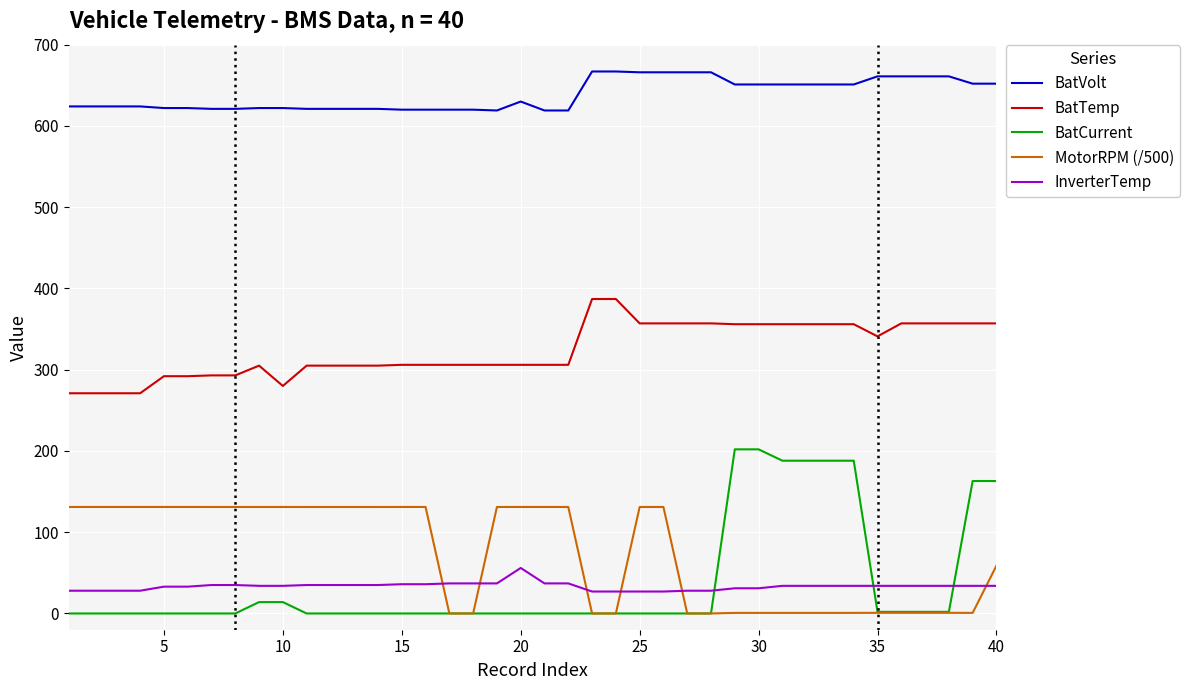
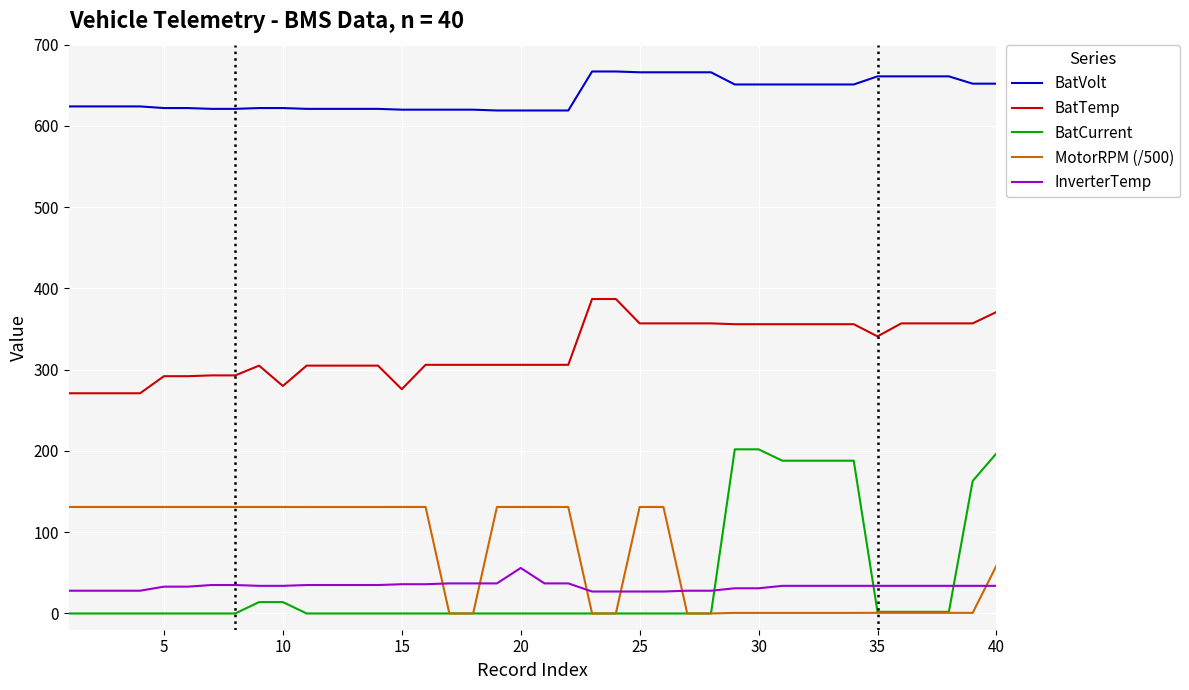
  {
    "BatVolt": {
      "5": 620,
      "10": 620,
      "15": 620,
-     "20": 630,
+     "20": 620,
      "25": 670,
      "30": 650,
      "35": 660,
      "40": 650
    },
    "BatTemp": {
      "5": 290,
      "10": 280,
-     "15": 310,
+     "15": 280,
      "20": 310,
      "25": 360,
      "30": 360,
      "35": 340,
-     "40": 360
+     "40": 370
    },
    "BatCurrent": {
      "5": 0,
      "10": 10,
      "15": 0,
      "20": 0,
      "25": 0,
      "30": 200,
-     "40": 160
+     "40": 200
    },
    "MotorRPM (/500)": {
      "5": 130,
      "10": 130,
      "15": 130,
      "20": 130,
      "25": 130,
      "30": 0,
      "40": 60
    },
    "InverterTemp": {
      "5": 30,
      "10": 30,
      "15": 40,
      "20": 60,
      "25": 30,
      "30": 30,
      "35": 30,
      "40": 30
    }
  }
